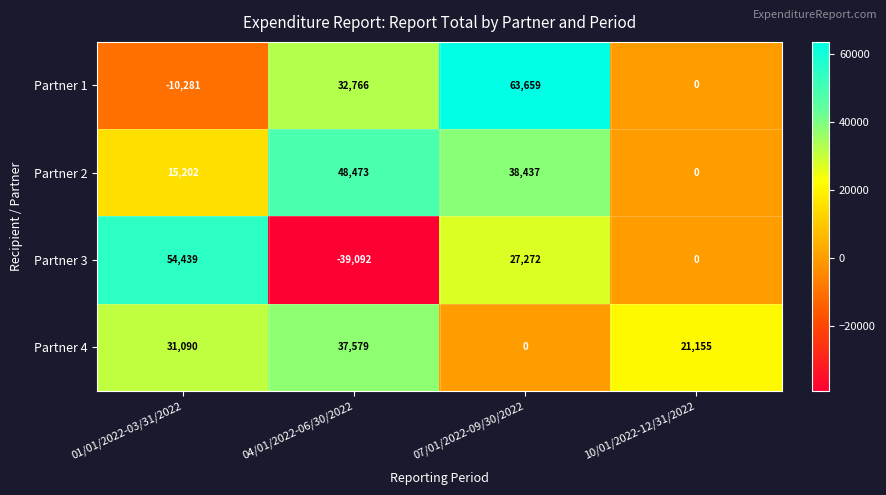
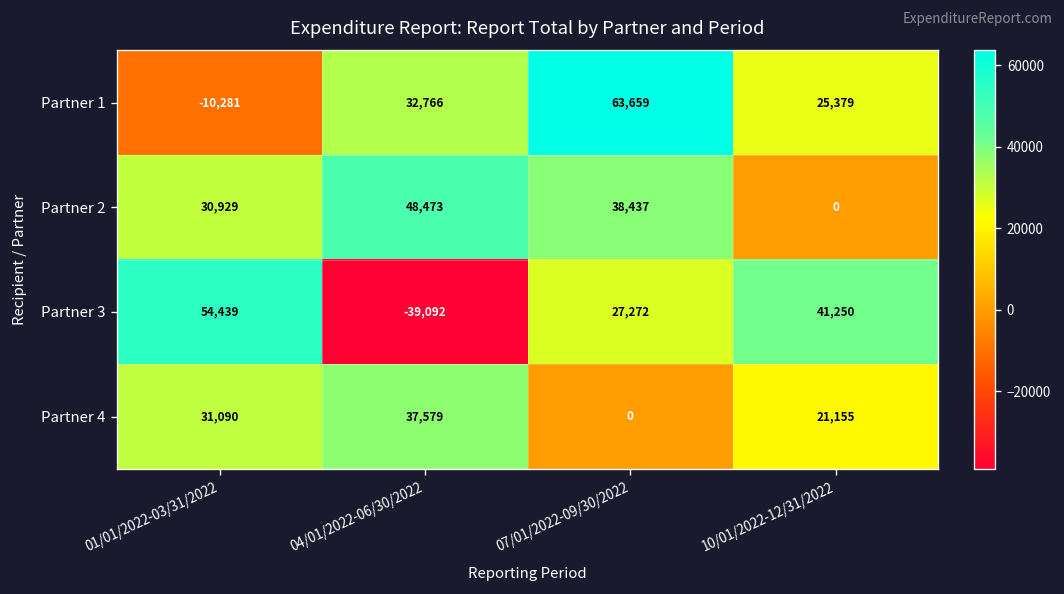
  {
    "Partner 1": {
      "01/01/2022-03/31/2022": "-10,281",
      "04/01/2022-06/30/2022": "32,766",
      "07/01/2022-09/30/2022": "63,659",
-     "10/01/2022-12/31/2022": "0"
+     "10/01/2022-12/31/2022": "25,379"
    },
    "Partner 2": {
-     "01/01/2022-03/31/2022": "15,202",
+     "01/01/2022-03/31/2022": "30,929",
      "04/01/2022-06/30/2022": "48,473",
      "07/01/2022-09/30/2022": "38,437",
      "10/01/2022-12/31/2022": "0"
    },
    "Partner 3": {
      "01/01/2022-03/31/2022": "54,439",
      "04/01/2022-06/30/2022": "-39,092",
      "07/01/2022-09/30/2022": "27,272",
-     "10/01/2022-12/31/2022": "0"
+     "10/01/2022-12/31/2022": "41,250"
    },
    "Partner 4": {
      "01/01/2022-03/31/2022": "31,090",
      "04/01/2022-06/30/2022": "37,579",
      "07/01/2022-09/30/2022": "0",
      "10/01/2022-12/31/2022": "21,155"
    }
  }
